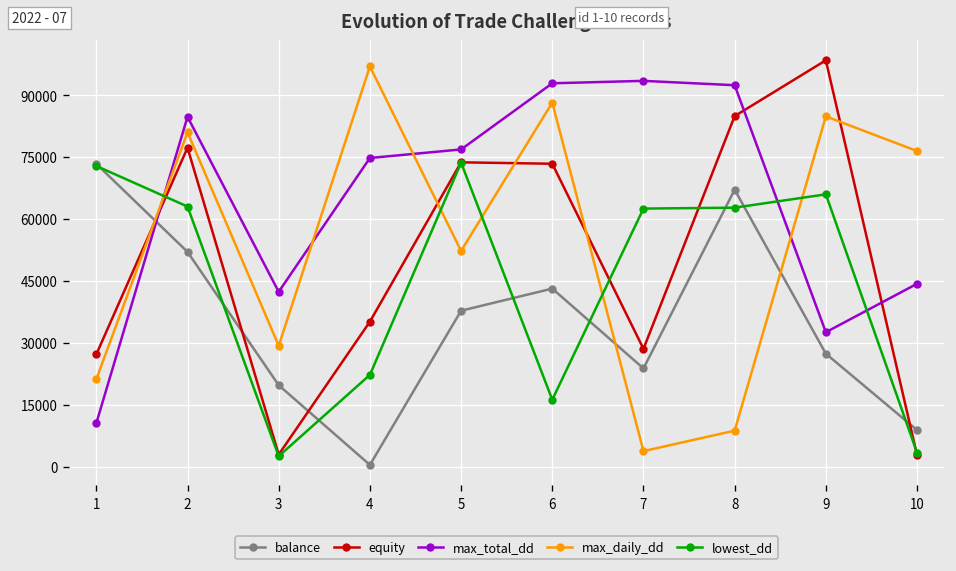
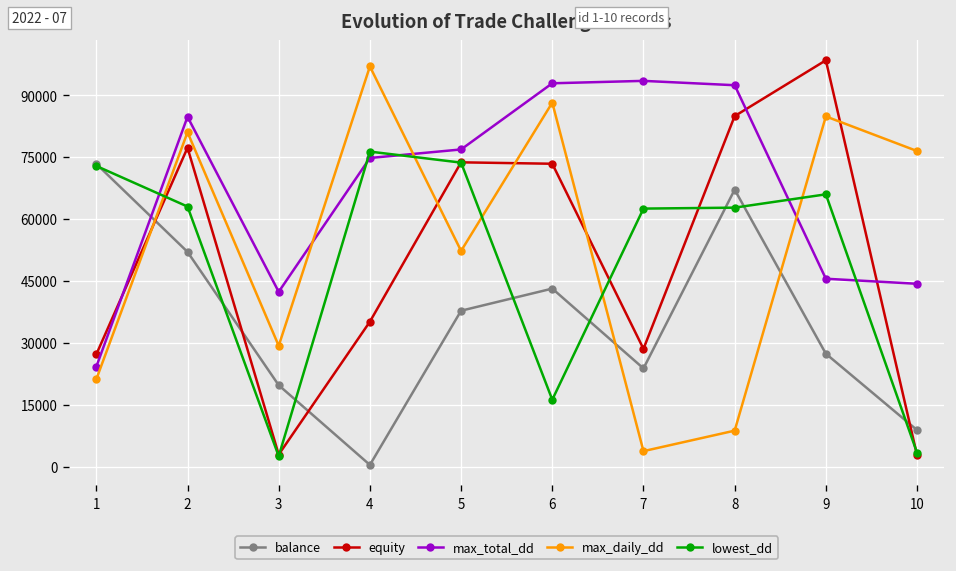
  {
    "balance": {
      "2": 52000,
      "3": 20000,
      "4": 0,
      "5": 38000,
      "6": 43000,
      "7": 24000,
      "8": 67000,
      "9": 27000,
      "10": 9000
    },
    "equity": {
      "1": 27000,
      "2": 77000,
      "4": 35000,
      "6": 73000,
      "7": 29000,
      "8": 85000,
      "9": 98000
    },
    "max_total_dd": {
-     "1": 11000,
+     "1": 24000,
      "2": 85000,
      "3": 42000,
      "4": 75000,
      "5": 77000,
      "6": 93000,
      "7": 93000,
      "8": 92000,
-     "9": 33000,
+     "9": 46000,
      "10": 44000
    },
    "max_daily_dd": {
      "1": 21000,
      "2": 81000,
      "3": 29000,
      "4": 97000,
      "5": 52000,
      "6": 88000,
      "7": 4000,
      "8": 9000,
      "9": 85000,
      "10": 76000
    },
    "lowest_dd": {
      "2": 63000,
-     "4": 22000,
+     "4": 76000,
      "6": 16000,
      "7": 63000,
      "8": 63000,
      "9": 66000
    }
  }
